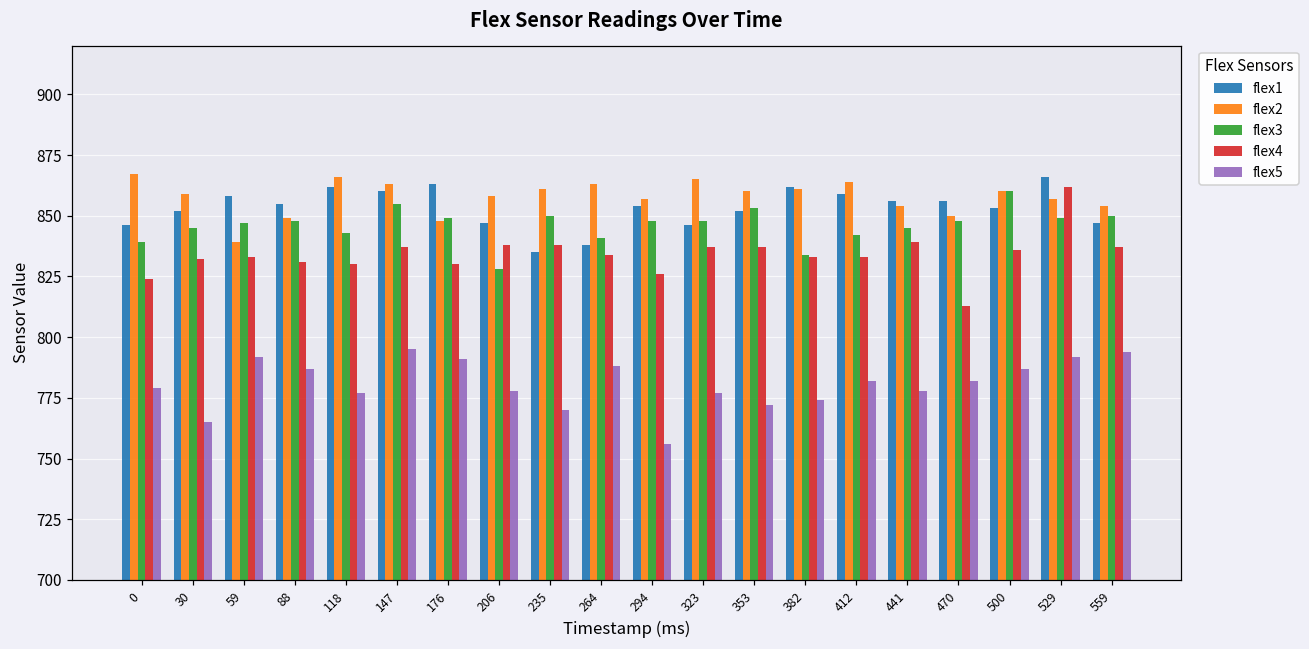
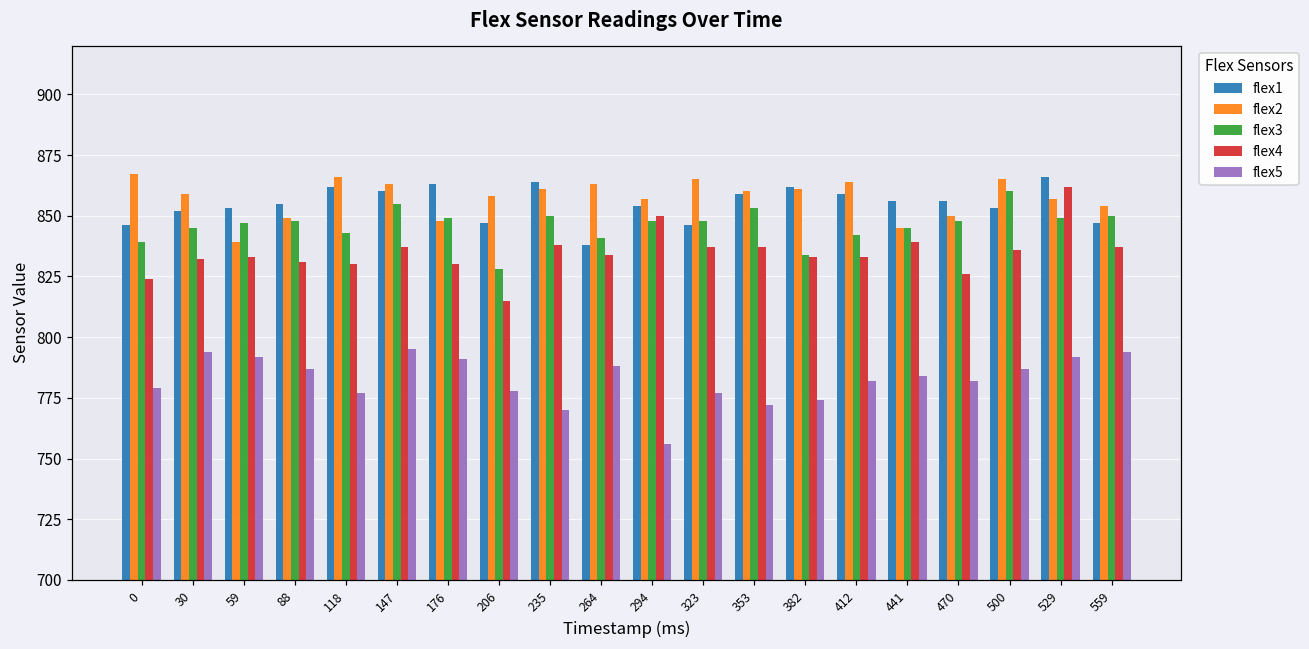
  {
    "flex1": {
      "0": 846,
      "30": 852,
-     "59": 858,
+     "59": 853,
      "88": 855,
      "118": 862,
      "147": 860,
      "176": 863,
      "206": 847,
-     "235": 835,
+     "235": 864,
      "264": 838,
      "294": 854,
      "323": 846,
-     "353": 852,
+     "353": 859,
      "382": 862,
      "412": 859,
      "441": 856,
      "470": 856,
      "500": 853,
      "529": 866,
      "559": 847
    },
    "flex2": {
      "0": 867,
      "30": 859,
      "59": 839,
      "88": 849,
      "118": 866,
      "147": 863,
      "176": 848,
      "206": 858,
      "235": 861,
      "264": 863,
      "294": 857,
      "323": 865,
      "353": 860,
      "382": 861,
      "412": 864,
-     "441": 854,
+     "441": 845,
      "470": 850,
-     "500": 860,
+     "500": 865,
      "529": 857,
      "559": 854
    },
    "flex3": {
      "0": 839,
      "30": 845,
      "59": 847,
      "88": 848,
      "118": 843,
      "147": 855,
      "176": 849,
      "206": 828,
      "235": 850,
      "264": 841,
      "294": 848,
      "323": 848,
      "353": 853,
      "382": 834,
      "412": 842,
      "441": 845,
      "470": 848,
      "500": 860,
      "529": 849,
      "559": 850
    },
    "flex4": {
      "0": 824,
      "30": 832,
      "59": 833,
      "88": 831,
      "118": 830,
      "147": 837,
      "176": 830,
-     "206": 838,
+     "206": 815,
      "235": 838,
      "264": 834,
-     "294": 826,
+     "294": 850,
      "323": 837,
      "353": 837,
      "382": 833,
      "412": 833,
      "441": 839,
-     "470": 813,
+     "470": 826,
      "500": 836,
      "529": 862,
      "559": 837
    },
    "flex5": {
      "0": 779,
-     "30": 765,
+     "30": 794,
      "59": 792,
      "88": 787,
      "118": 777,
      "147": 795,
      "176": 791,
      "206": 778,
      "235": 770,
      "264": 788,
      "294": 756,
      "323": 777,
      "353": 772,
      "382": 774,
      "412": 782,
-     "441": 778,
+     "441": 784,
      "470": 782,
      "500": 787,
      "529": 792,
      "559": 794
    }
  }
